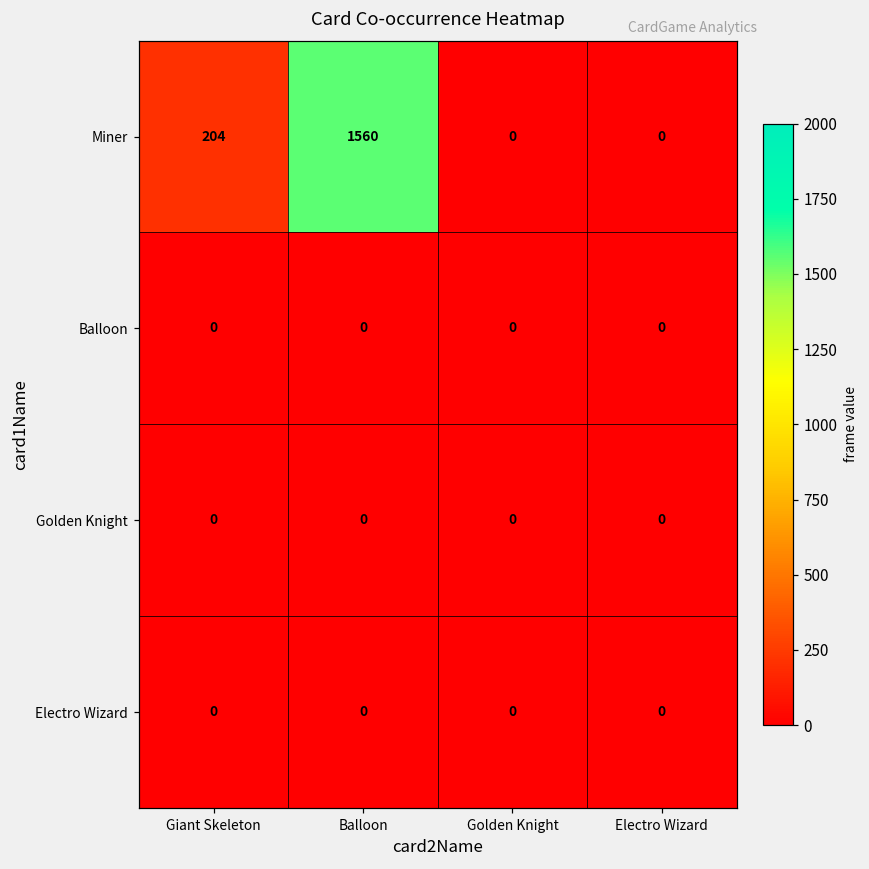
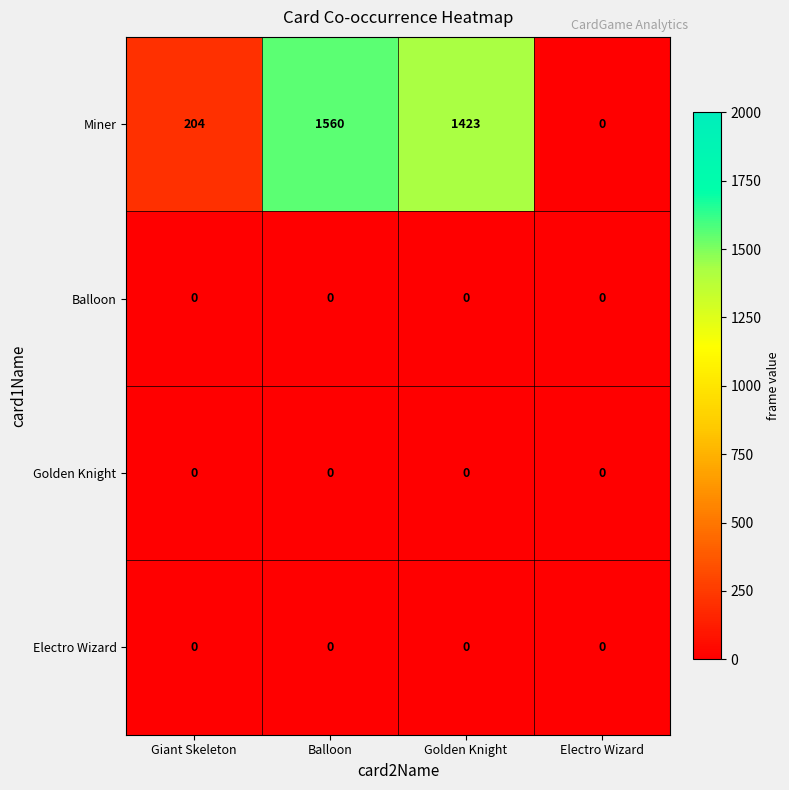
  {
    "Miner": {
      "Giant Skeleton": 204,
      "Balloon": 1560,
-     "Golden Knight": 0,
+     "Golden Knight": 1423,
      "Electro Wizard": 0
    },
    "Balloon": {
      "Giant Skeleton": 0,
      "Balloon": 0,
      "Golden Knight": 0,
      "Electro Wizard": 0
    },
    "Golden Knight": {
      "Giant Skeleton": 0,
      "Balloon": 0,
      "Golden Knight": 0,
      "Electro Wizard": 0
    },
    "Electro Wizard": {
      "Giant Skeleton": 0,
      "Balloon": 0,
      "Golden Knight": 0,
      "Electro Wizard": 0
    }
  }
